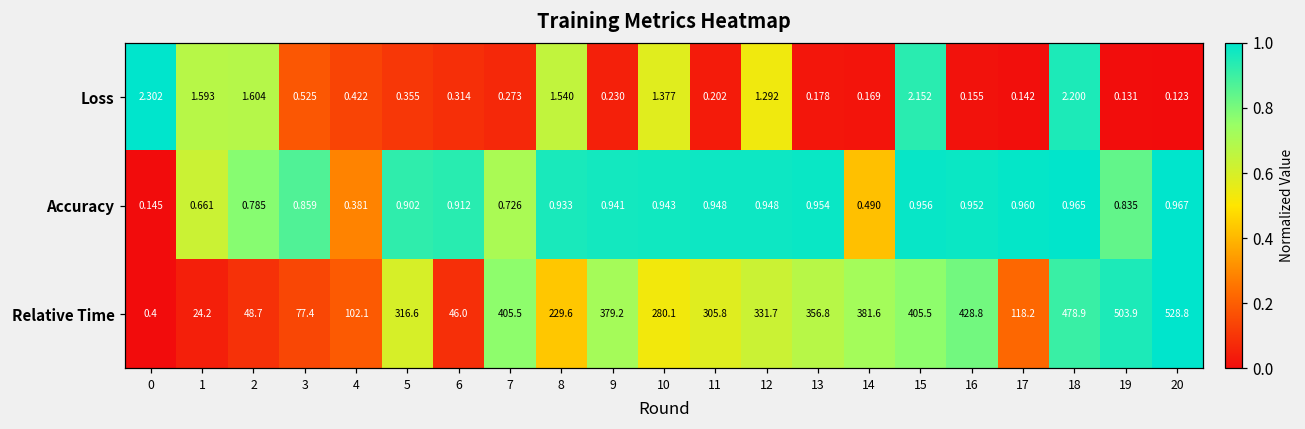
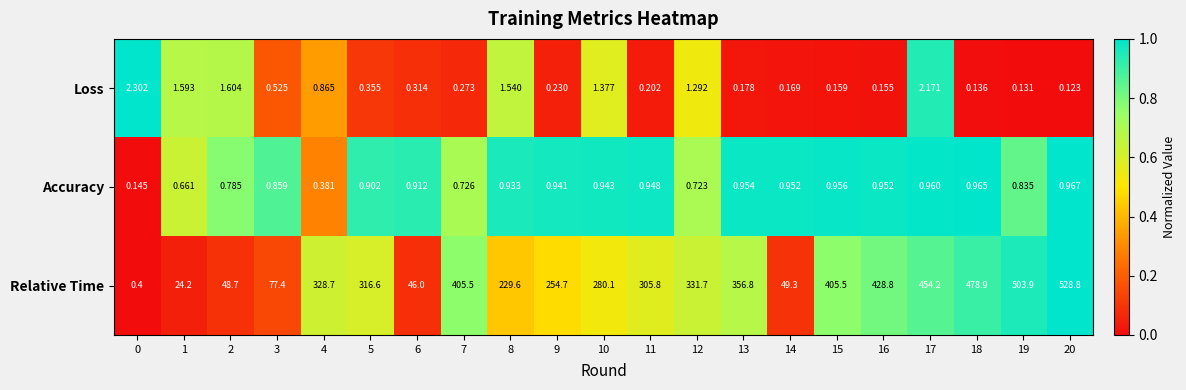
  {
    "Loss": {
      "0": 2.302,
      "1": 1.593,
      "2": 1.604,
      "3": 0.525,
-     "4": 0.422,
+     "4": 0.865,
      "5": 0.355,
      "6": 0.314,
      "7": 0.273,
      "8": 1.540,
      "9": 0.230,
      "10": 1.377,
      "11": 0.202,
      "12": 1.292,
      "13": 0.178,
      "14": 0.169,
-     "15": 2.152,
+     "15": 0.159,
      "16": 0.155,
-     "17": 0.142,
-     "18": 2.200,
+     "17": 2.171,
+     "18": 0.136,
      "19": 0.131,
      "20": 0.123
    },
    "Accuracy": {
      "0": 0.145,
      "1": 0.661,
      "2": 0.785,
      "3": 0.859,
      "4": 0.381,
      "5": 0.902,
      "6": 0.912,
      "7": 0.726,
      "8": 0.933,
      "9": 0.941,
      "10": 0.943,
      "11": 0.948,
-     "12": 0.948,
+     "12": 0.723,
      "13": 0.954,
-     "14": 0.490,
+     "14": 0.952,
      "15": 0.956,
      "16": 0.952,
      "17": 0.960,
      "18": 0.965,
      "19": 0.835,
      "20": 0.967
    },
    "Relative Time": {
      "0": 0.4,
      "1": 24.2,
      "2": 48.7,
      "3": 77.4,
-     "4": 102.1,
+     "4": 328.7,
      "5": 316.6,
      "6": 46.0,
      "7": 405.5,
      "8": 229.6,
-     "9": 379.2,
+     "9": 254.7,
      "10": 280.1,
      "11": 305.8,
      "12": 331.7,
      "13": 356.8,
-     "14": 381.6,
+     "14": 49.3,
      "15": 405.5,
      "16": 428.8,
-     "17": 118.2,
+     "17": 454.2,
      "18": 478.9,
      "19": 503.9,
      "20": 528.8
    }
  }
